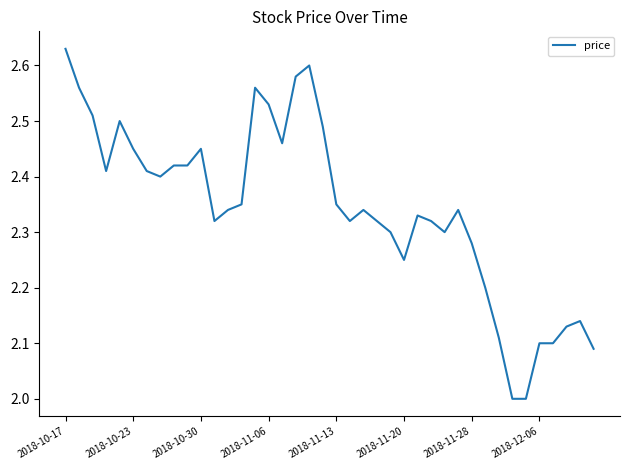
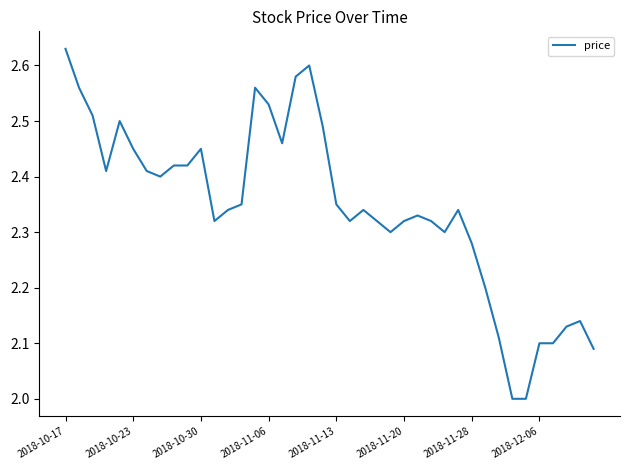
  {
    "2018-10-23": 2.45,
    "2018-10-30": 2.45,
    "2018-11-06": 2.53,
    "2018-11-13": 2.35,
-   "2018-11-20": 2.25,
+   "2018-11-20": 2.32,
    "2018-11-28": 2.28,
    "2018-12-06": 2.10
  }
